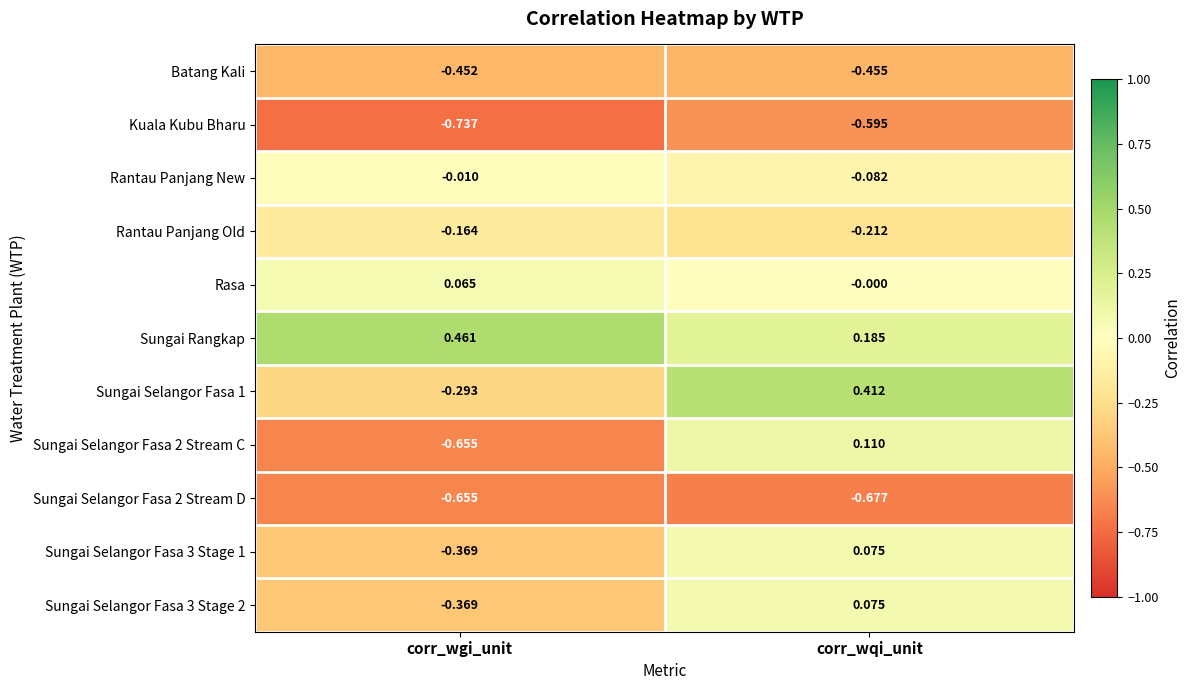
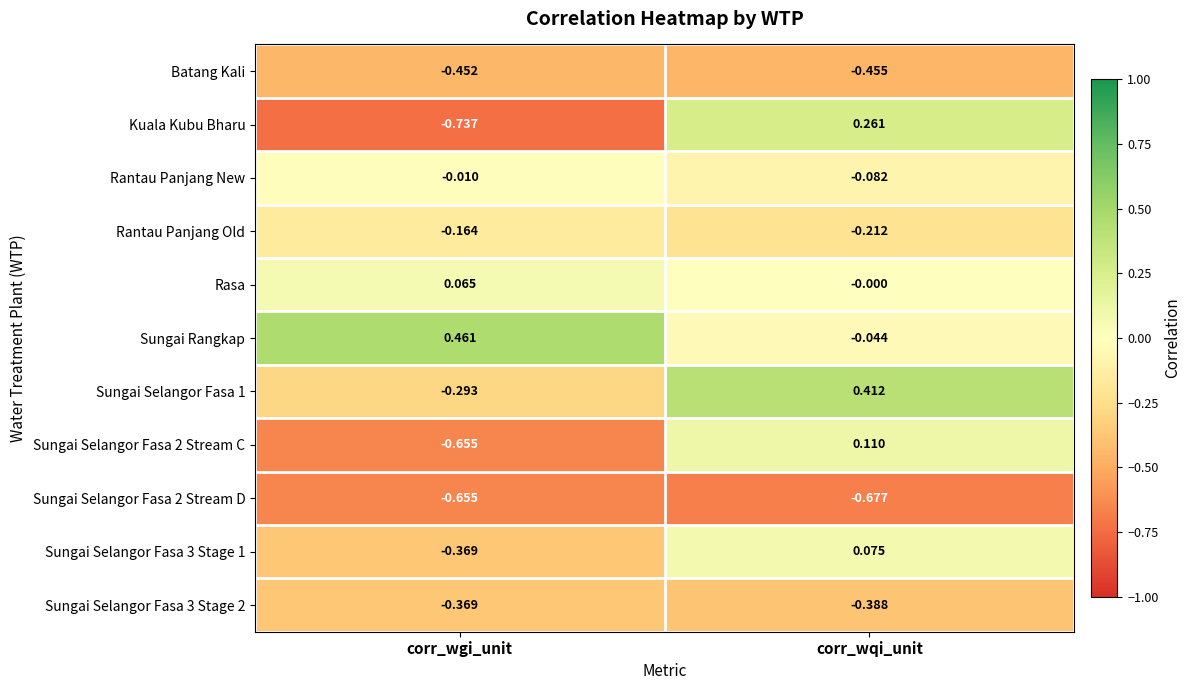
  {
    "Batang Kali": {
      "corr_wgi_unit": -0.452,
      "corr_wqi_unit": -0.455
    },
    "Kuala Kubu Bharu": {
      "corr_wgi_unit": -0.737,
-     "corr_wqi_unit": -0.595
+     "corr_wqi_unit": 0.261
    },
    "Rantau Panjang New": {
      "corr_wgi_unit": -0.010,
      "corr_wqi_unit": -0.082
    },
    "Rantau Panjang Old": {
      "corr_wgi_unit": -0.164,
      "corr_wqi_unit": -0.212
    },
    "Rasa": {
      "corr_wgi_unit": 0.065,
      "corr_wqi_unit": -0.000
    },
    "Sungai Rangkap": {
      "corr_wgi_unit": 0.461,
-     "corr_wqi_unit": 0.185
+     "corr_wqi_unit": -0.044
    },
    "Sungai Selangor Fasa 1": {
      "corr_wgi_unit": -0.293,
      "corr_wqi_unit": 0.412
    },
    "Sungai Selangor Fasa 2 Stream C": {
      "corr_wgi_unit": -0.655,
      "corr_wqi_unit": 0.110
    },
    "Sungai Selangor Fasa 2 Stream D": {
      "corr_wgi_unit": -0.655,
      "corr_wqi_unit": -0.677
    },
    "Sungai Selangor Fasa 3 Stage 1": {
      "corr_wgi_unit": -0.369,
      "corr_wqi_unit": 0.075
    },
    "Sungai Selangor Fasa 3 Stage 2": {
      "corr_wgi_unit": -0.369,
-     "corr_wqi_unit": 0.075
+     "corr_wqi_unit": -0.388
    }
  }
